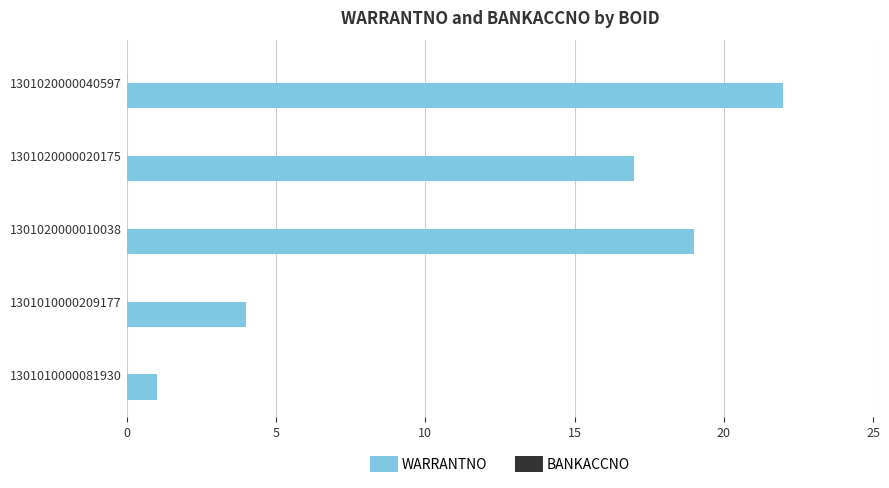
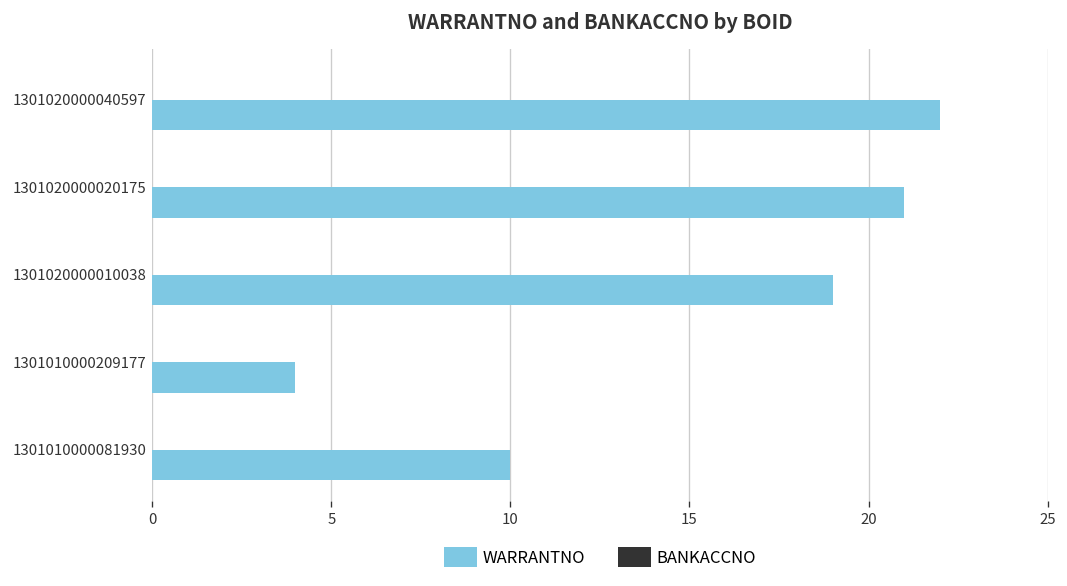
  {
    "WARRANTNO": {
      "1301020000040597": 22,
-     "1301020000020175": 17,
+     "1301020000020175": 21,
      "1301020000010038": 19,
      "1301010000209177": 4,
-     "1301010000081930": 1
+     "1301010000081930": 10
    },
    "BANKACCNO": {
      "1301020000040597": 0,
      "1301020000020175": 0,
      "1301020000010038": 0,
      "1301010000209177": 0,
      "1301010000081930": 0
    }
  }
